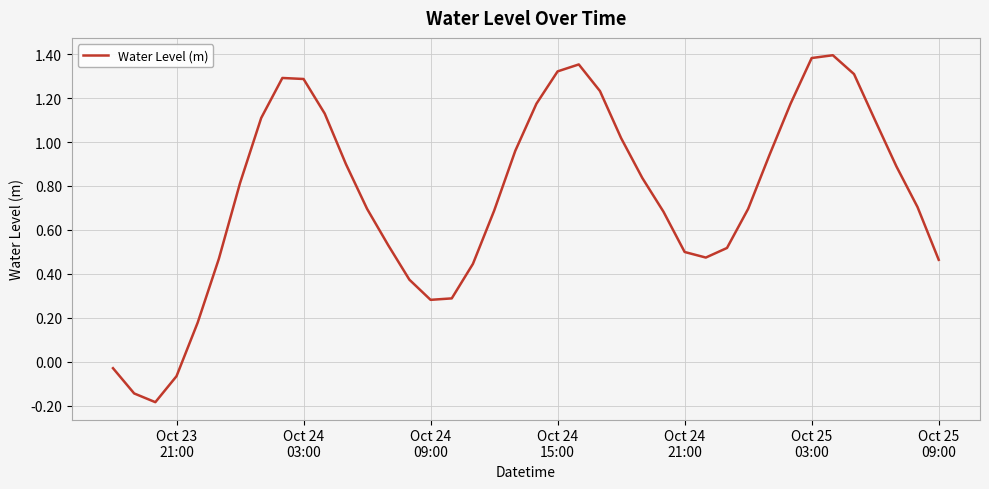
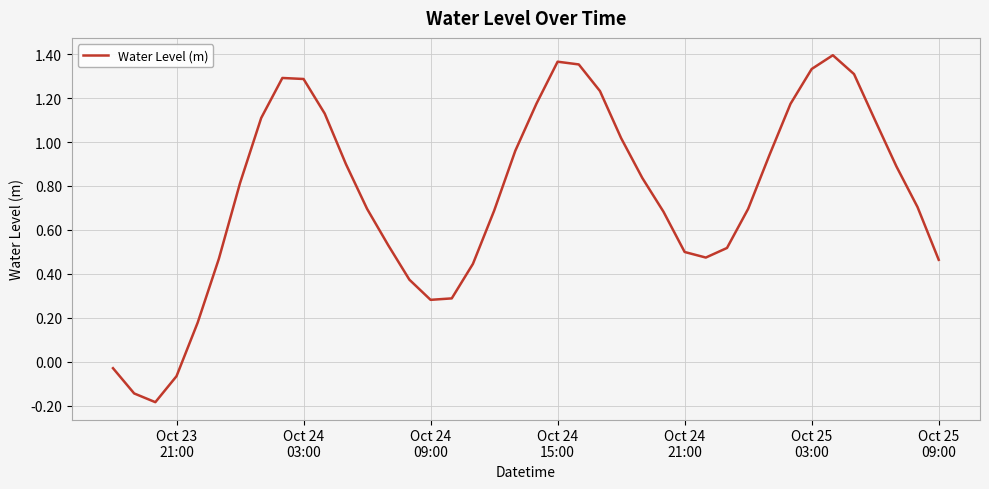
  {
    "Oct 23 21:00": -0.07,
    "Oct 24 03:00": 1.29,
    "Oct 24 09:00": 0.28,
-   "Oct 24 15:00": 1.32,
+   "Oct 24 15:00": 1.37,
    "Oct 24 21:00": 0.50,
-   "Oct 25 03:00": 1.38,
+   "Oct 25 03:00": 1.33,
    "Oct 25 09:00": 0.46
  }
